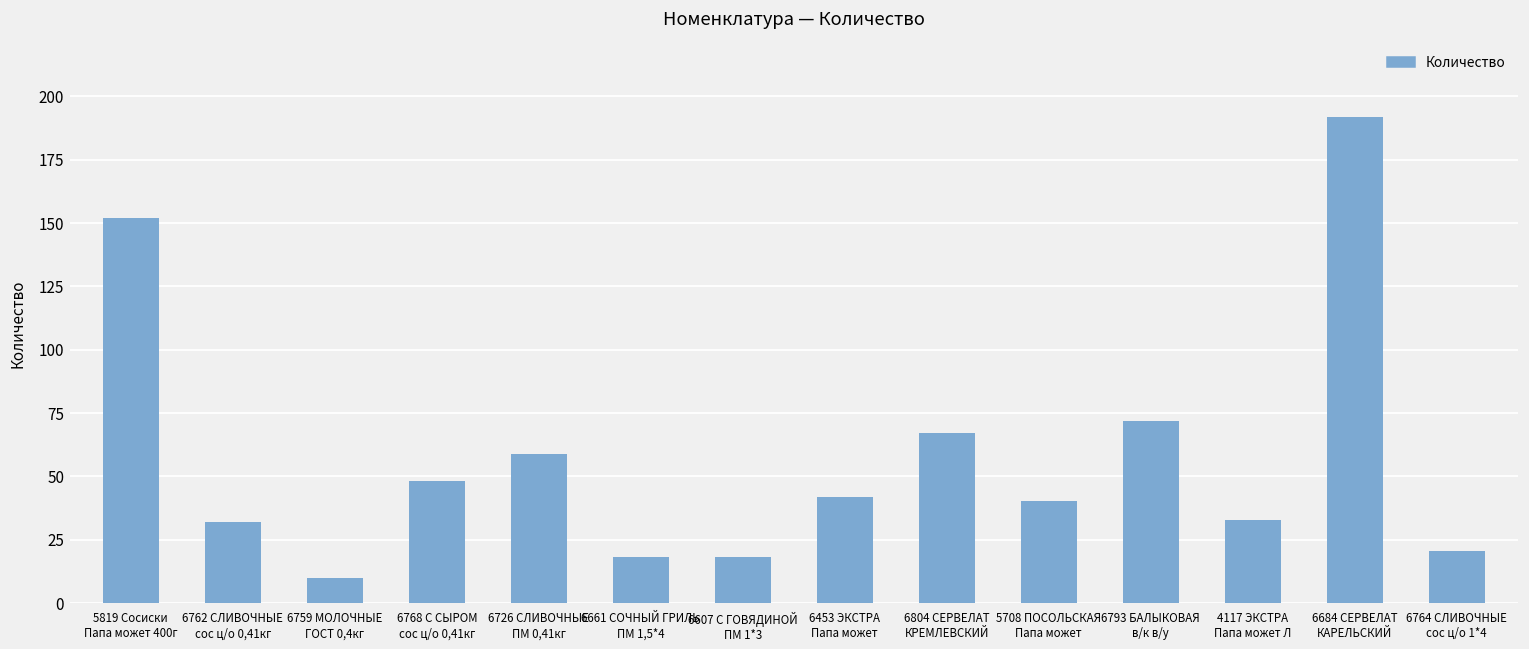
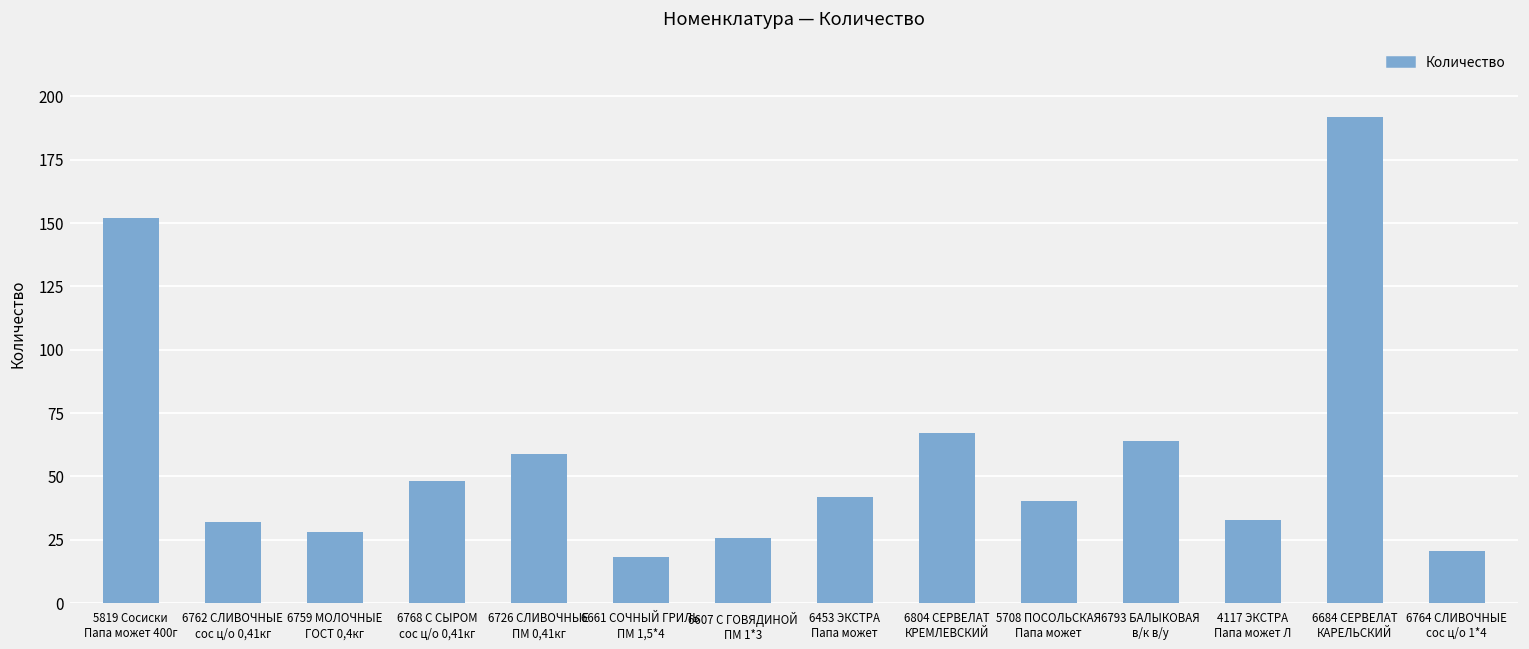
  {
    "5819 Сосиски Папа может 400г": 152,
    "6762 СЛИВОЧНЫЕ сос ц/о 0,41кг": 32,
-   "6759 МОЛОЧНЫЕ ГОСТ 0,4кг": 10,
+   "6759 МОЛОЧНЫЕ ГОСТ 0,4кг": 28,
    "6768 С СЫРОМ сос ц/о 0,41кг": 48,
    "6726 СЛИВОЧНЫЕ ПМ 0,41кг": 59,
    "6661 СОЧНЫЙ ГРИЛЬ ПМ 1,5*4": 18,
-   "6607 С ГОВЯДИНОЙ ПМ 1*3": 18,
+   "6607 С ГОВЯДИНОЙ ПМ 1*3": 26,
    "6453 ЭКСТРА Папа может": 42,
    "6804 СЕРВЕЛАТ КРЕМЛЕВСКИЙ": 67,
    "5708 ПОСОЛЬСКАЯ Папа может": 40,
-   "6793 БАЛЫКОВАЯ в/к в/у": 72,
+   "6793 БАЛЫКОВАЯ в/к в/у": 64,
    "4117 ЭКСТРА Папа может Л": 33,
    "6684 СЕРВЕЛАТ КАРЕЛЬСКИЙ": 192,
    "6764 СЛИВОЧНЫЕ сос ц/о 1*4": 21
  }
